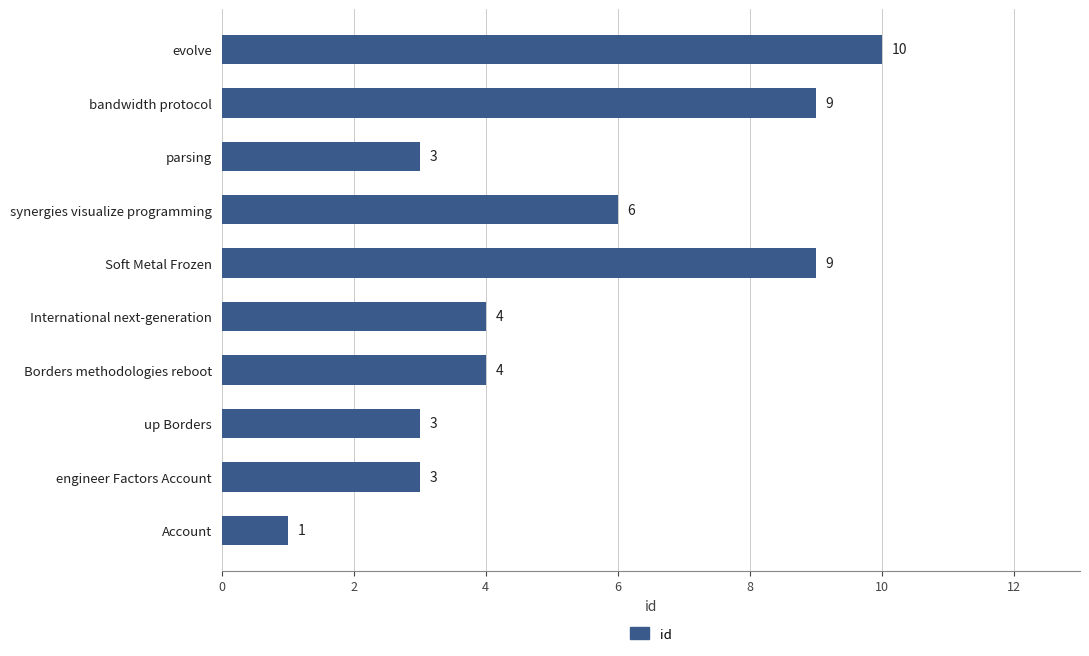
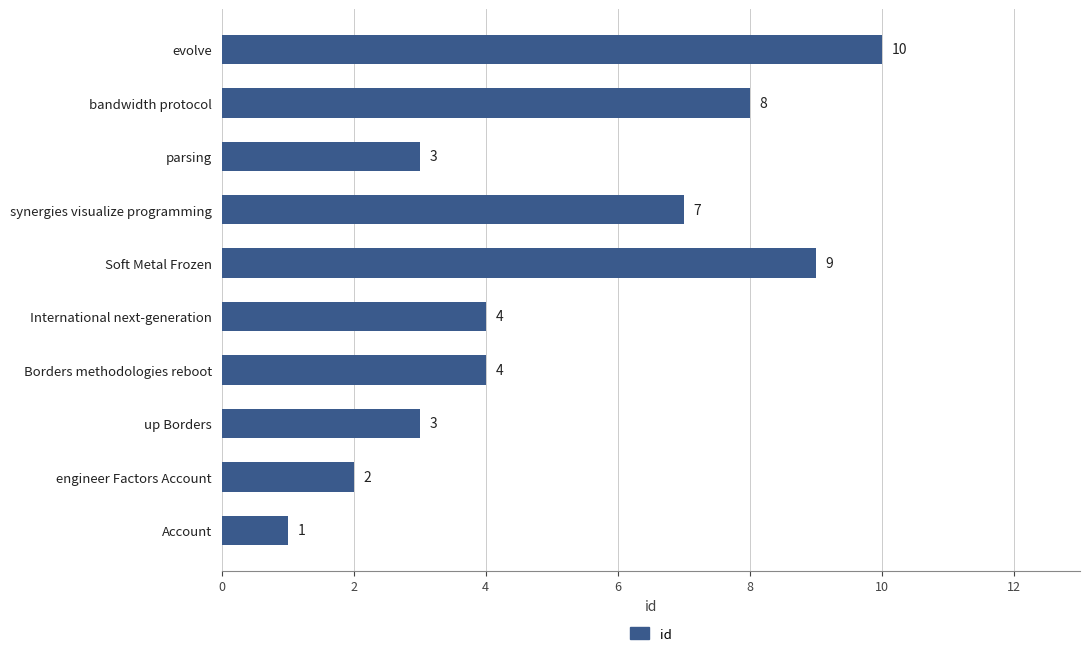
  {
    "evolve": 10,
-   "bandwidth protocol": 9,
+   "bandwidth protocol": 8,
    "parsing": 3,
-   "synergies visualize programming": 6,
+   "synergies visualize programming": 7,
    "Soft Metal Frozen": 9,
    "International next-generation": 4,
    "Borders methodologies reboot": 4,
    "up Borders": 3,
-   "engineer Factors Account": 3,
+   "engineer Factors Account": 2,
    "Account": 1
  }
